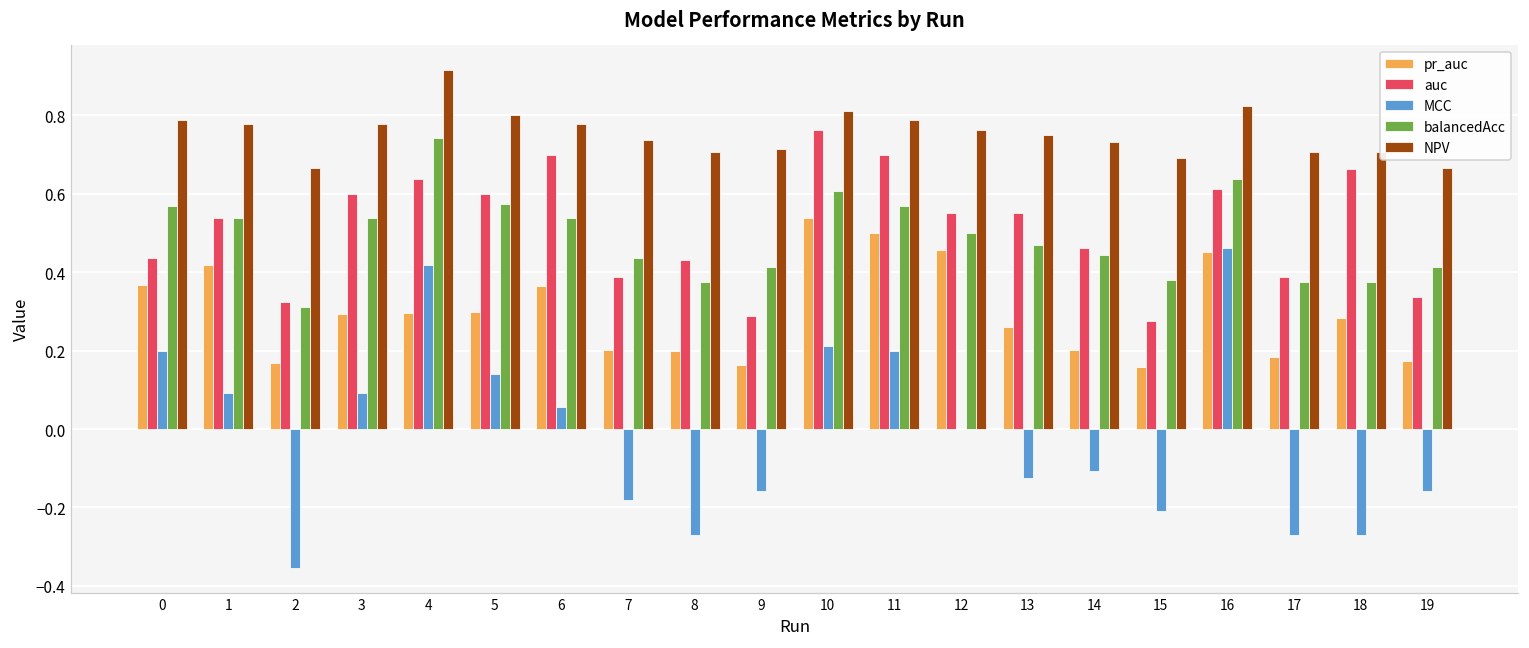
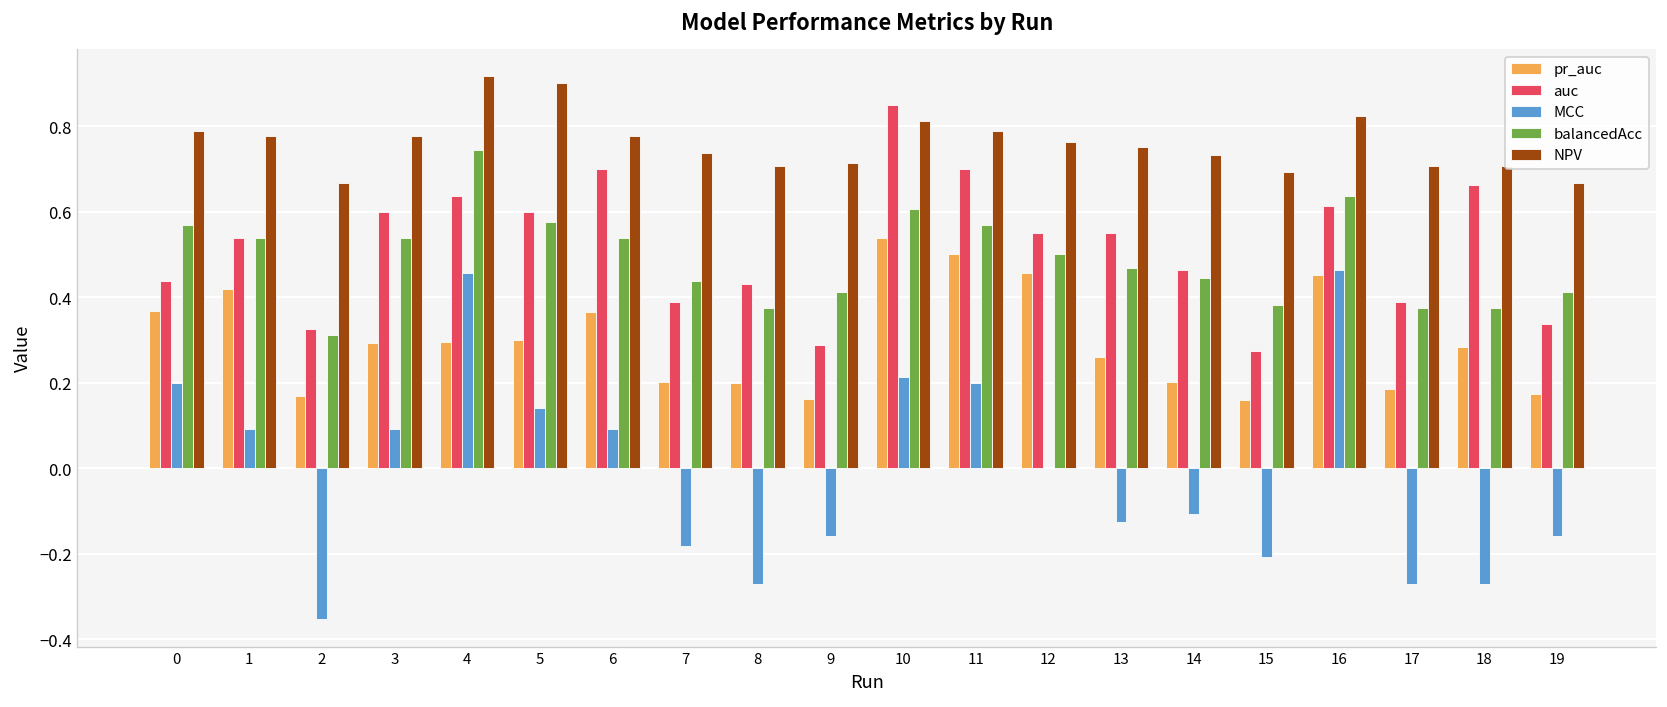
  {
    "pr_auc": {
      "0": 0.37,
      "1": 0.42,
      "2": 0.17,
      "3": 0.29,
      "4": 0.29,
      "5": 0.30,
      "6": 0.36,
      "7": 0.20,
      "8": 0.20,
      "9": 0.16,
      "10": 0.54,
      "11": 0.50,
      "12": 0.46,
      "13": 0.26,
      "14": 0.20,
      "15": 0.16,
      "16": 0.45,
      "17": 0.18,
      "18": 0.28,
      "19": 0.17
    },
    "auc": {
      "0": 0.44,
      "1": 0.54,
      "2": 0.33,
      "3": 0.60,
      "4": 0.64,
      "5": 0.60,
      "6": 0.70,
      "7": 0.39,
      "8": 0.43,
      "9": 0.29,
-     "10": 0.76,
+     "10": 0.85,
      "11": 0.70,
      "12": 0.55,
      "13": 0.55,
      "14": 0.46,
      "15": 0.28,
      "16": 0.61,
      "17": 0.39,
      "18": 0.66,
      "19": 0.34
    },
    "MCC": {
      "0": 0.20,
      "1": 0.09,
      "2": -0.35,
      "3": 0.09,
-     "4": 0.42,
+     "4": 0.46,
      "5": 0.14,
-     "6": 0.06,
+     "6": 0.09,
      "7": -0.18,
      "8": -0.27,
      "9": -0.16,
      "10": 0.21,
      "11": 0.20,
      "12": 0.00,
      "13": -0.13,
      "14": -0.11,
      "15": -0.21,
      "16": 0.46,
      "17": -0.27,
      "18": -0.27,
      "19": -0.16
    },
    "balancedAcc": {
      "0": 0.57,
      "1": 0.54,
      "2": 0.31,
      "3": 0.54,
      "4": 0.74,
      "5": 0.58,
      "6": 0.54,
      "7": 0.44,
      "8": 0.38,
      "9": 0.41,
      "10": 0.61,
      "11": 0.57,
      "12": 0.50,
      "13": 0.47,
      "14": 0.44,
      "15": 0.38,
      "16": 0.64,
      "17": 0.38,
      "18": 0.38,
      "19": 0.41
    },
    "NPV": {
      "0": 0.79,
      "1": 0.78,
      "2": 0.67,
      "3": 0.78,
      "4": 0.92,
-     "5": 0.8,
+     "5": 0.9,
      "6": 0.78,
      "7": 0.74,
      "8": 0.7,
      "9": 0.71,
      "10": 0.81,
      "11": 0.79,
      "12": 0.76,
      "13": 0.75,
      "14": 0.73,
      "15": 0.69,
      "16": 0.82,
      "17": 0.7,
      "19": 0.67
    }
  }
